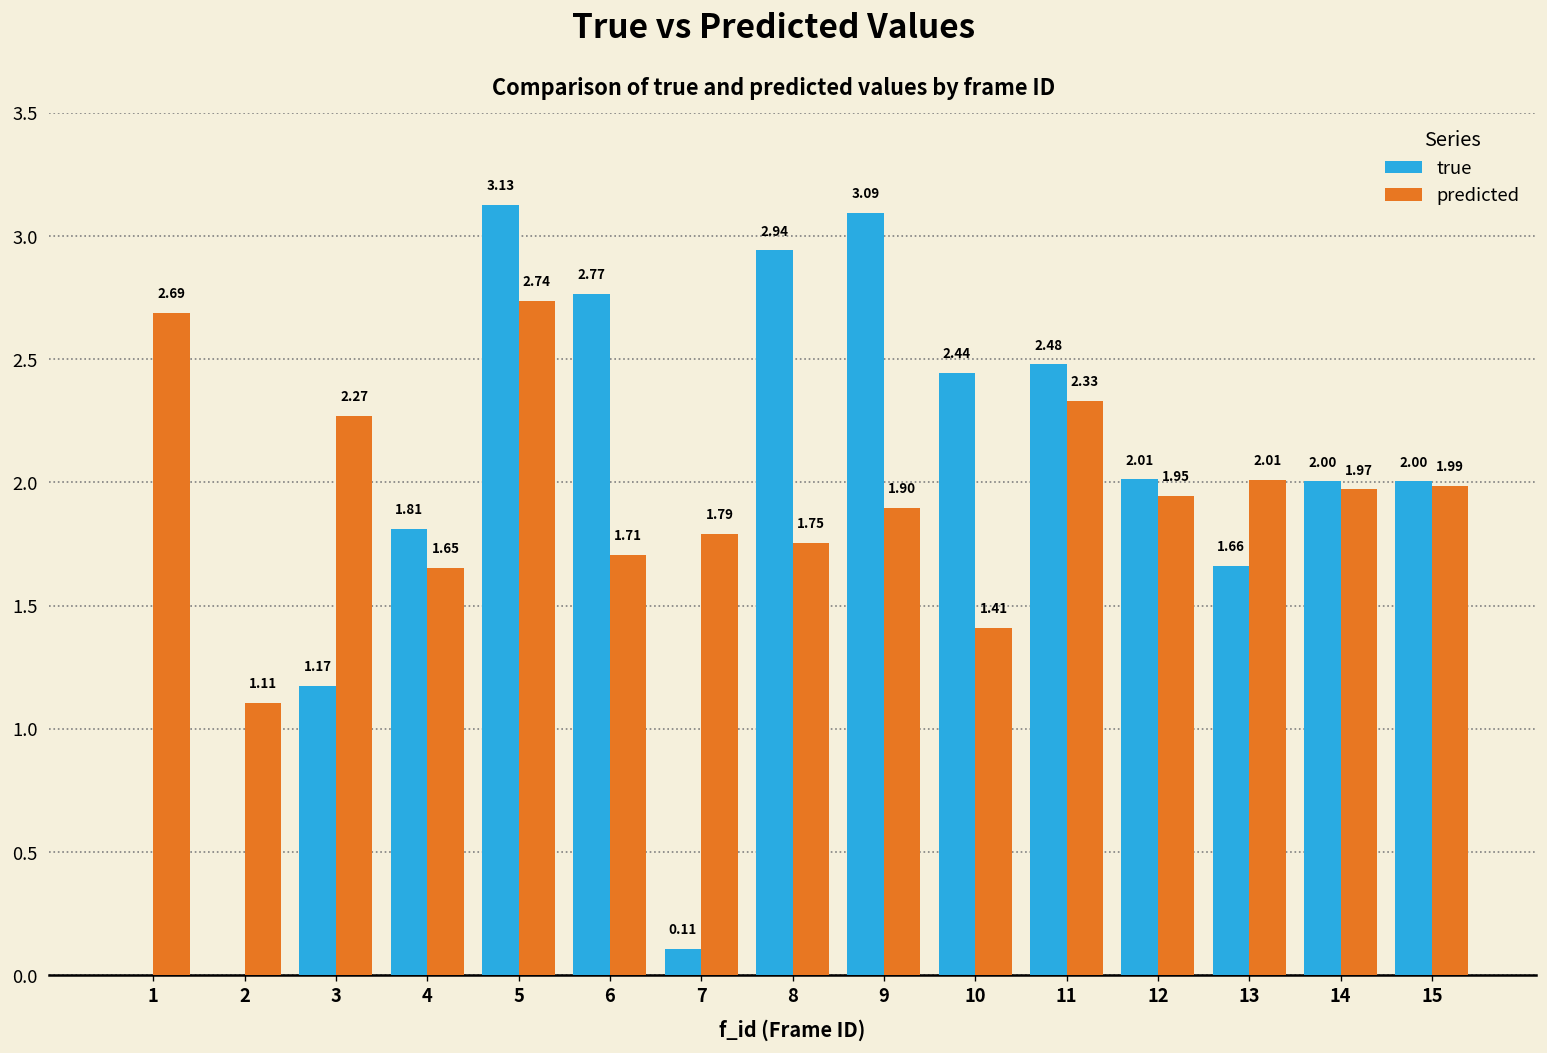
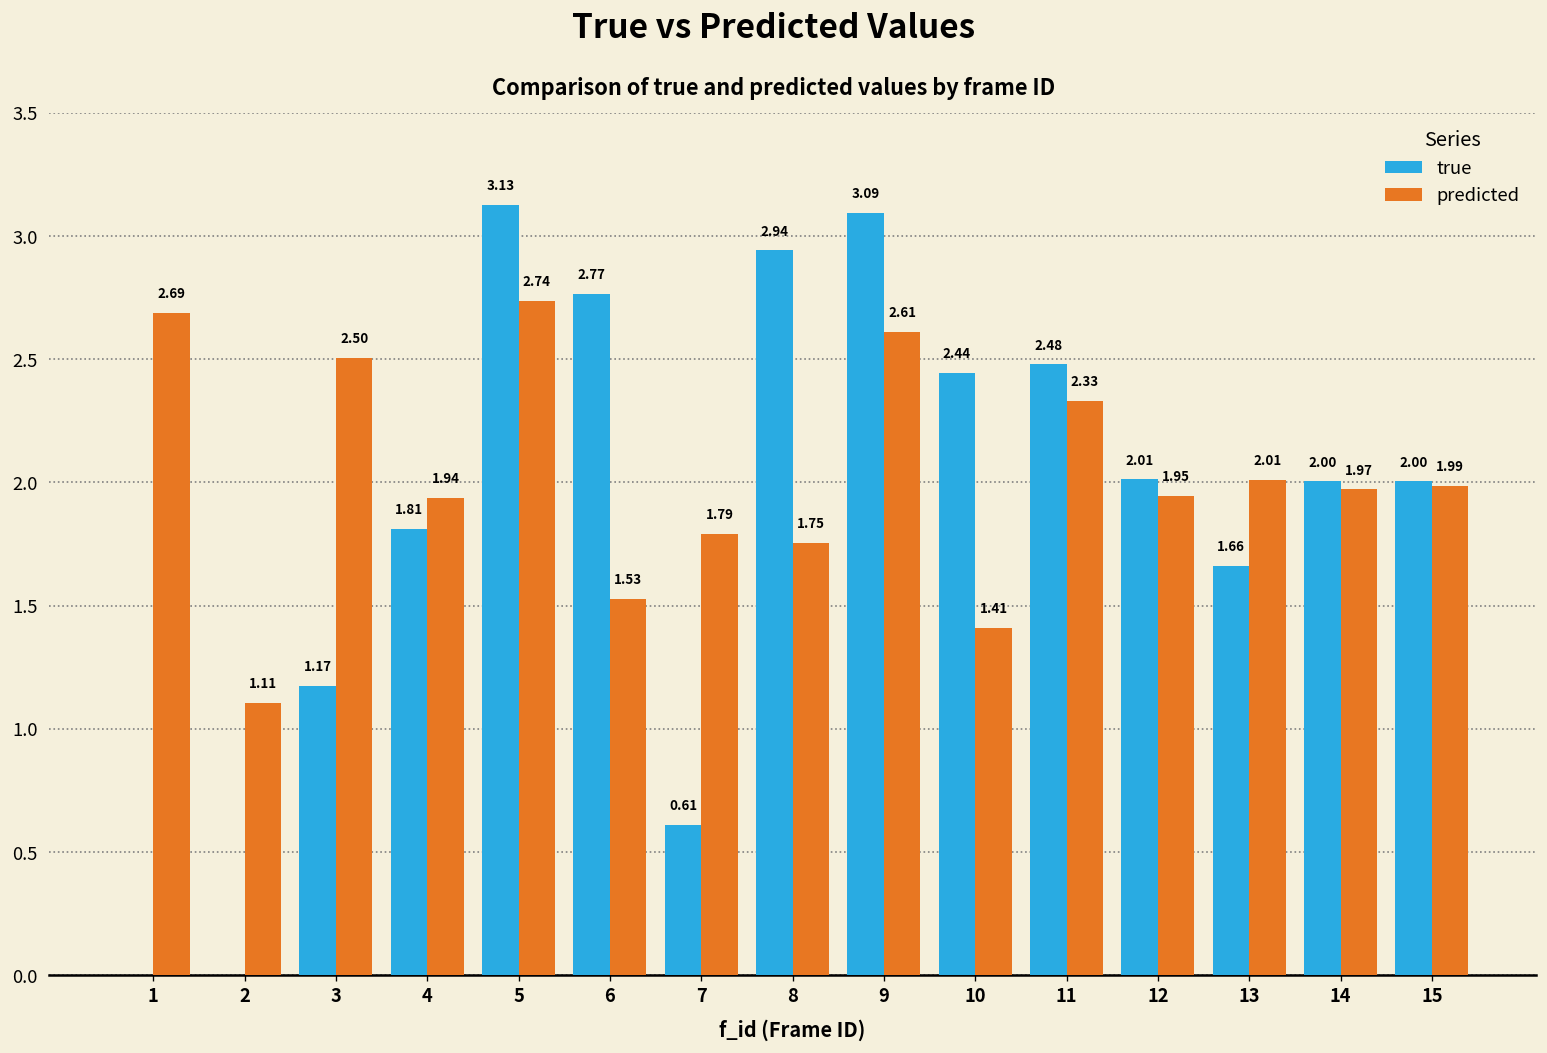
  {
    "true": {
      "3": 1.17,
      "4": 1.81,
      "5": 3.13,
      "6": 2.77,
-     "7": 0.11,
+     "7": 0.61,
      "8": 2.94,
      "9": 3.09,
      "10": 2.44,
      "11": 2.48,
      "12": 2.01,
      "13": 1.66,
      "14": 2.00,
      "15": 2.00
    },
    "predicted": {
      "1": 2.69,
      "2": 1.11,
-     "3": 2.27,
-     "4": 1.65,
+     "3": 2.50,
+     "4": 1.94,
      "5": 2.74,
-     "6": 1.71,
+     "6": 1.53,
      "7": 1.79,
      "8": 1.75,
-     "9": 1.90,
+     "9": 2.61,
      "10": 1.41,
      "11": 2.33,
      "12": 1.95,
      "13": 2.01,
      "14": 1.97,
      "15": 1.99
    }
  }
